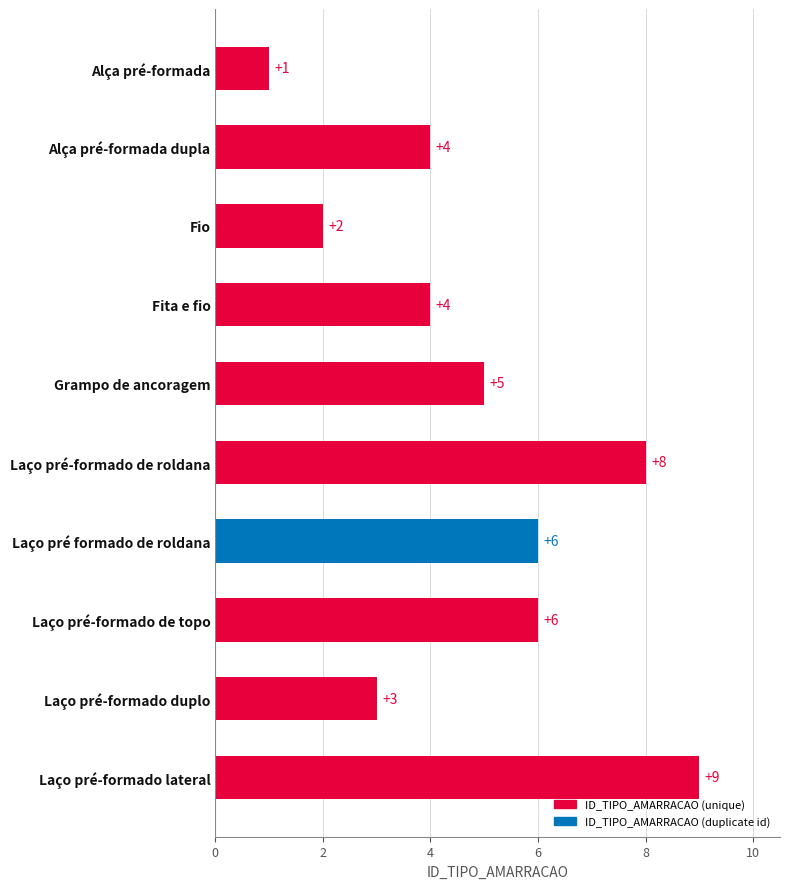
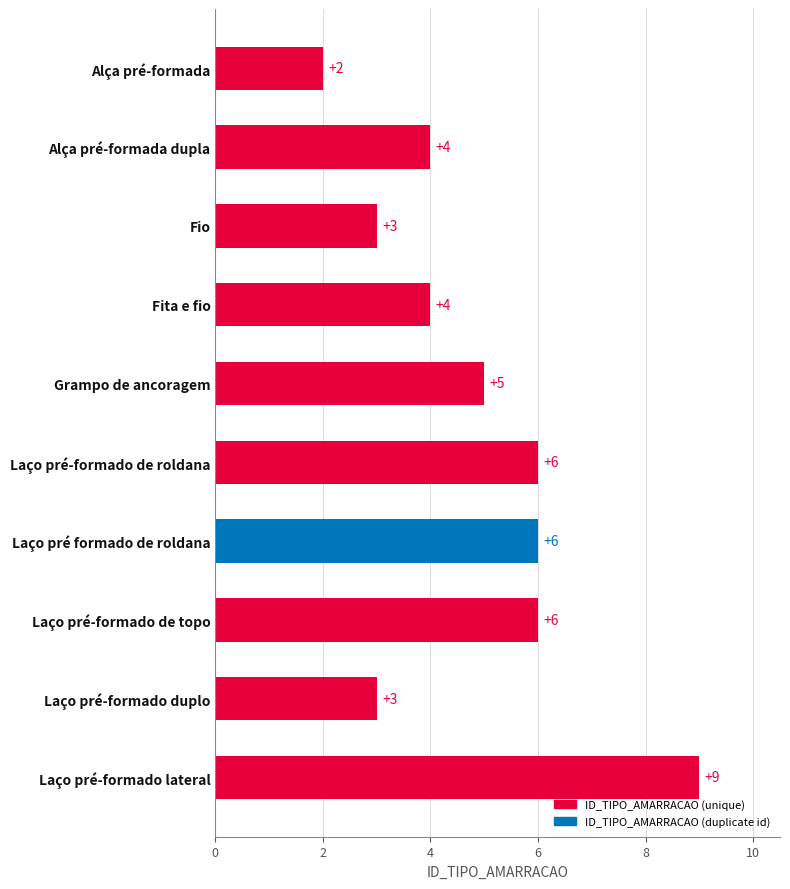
  {
-   "Alça pré-formada": "+1",
+   "Alça pré-formada": "+2",
    "Alça pré-formada dupla": "+4",
-   "Fio": "+2",
+   "Fio": "+3",
    "Fita e fio": "+4",
    "Grampo de ancoragem": "+5",
-   "Laço pré-formado de roldana": "+8",
+   "Laço pré-formado de roldana": "+6",
    "Laço pré formado de roldana": "+6",
    "Laço pré-formado de topo": "+6",
    "Laço pré-formado duplo": "+3",
    "Laço pré-formado lateral": "+9"
  }
